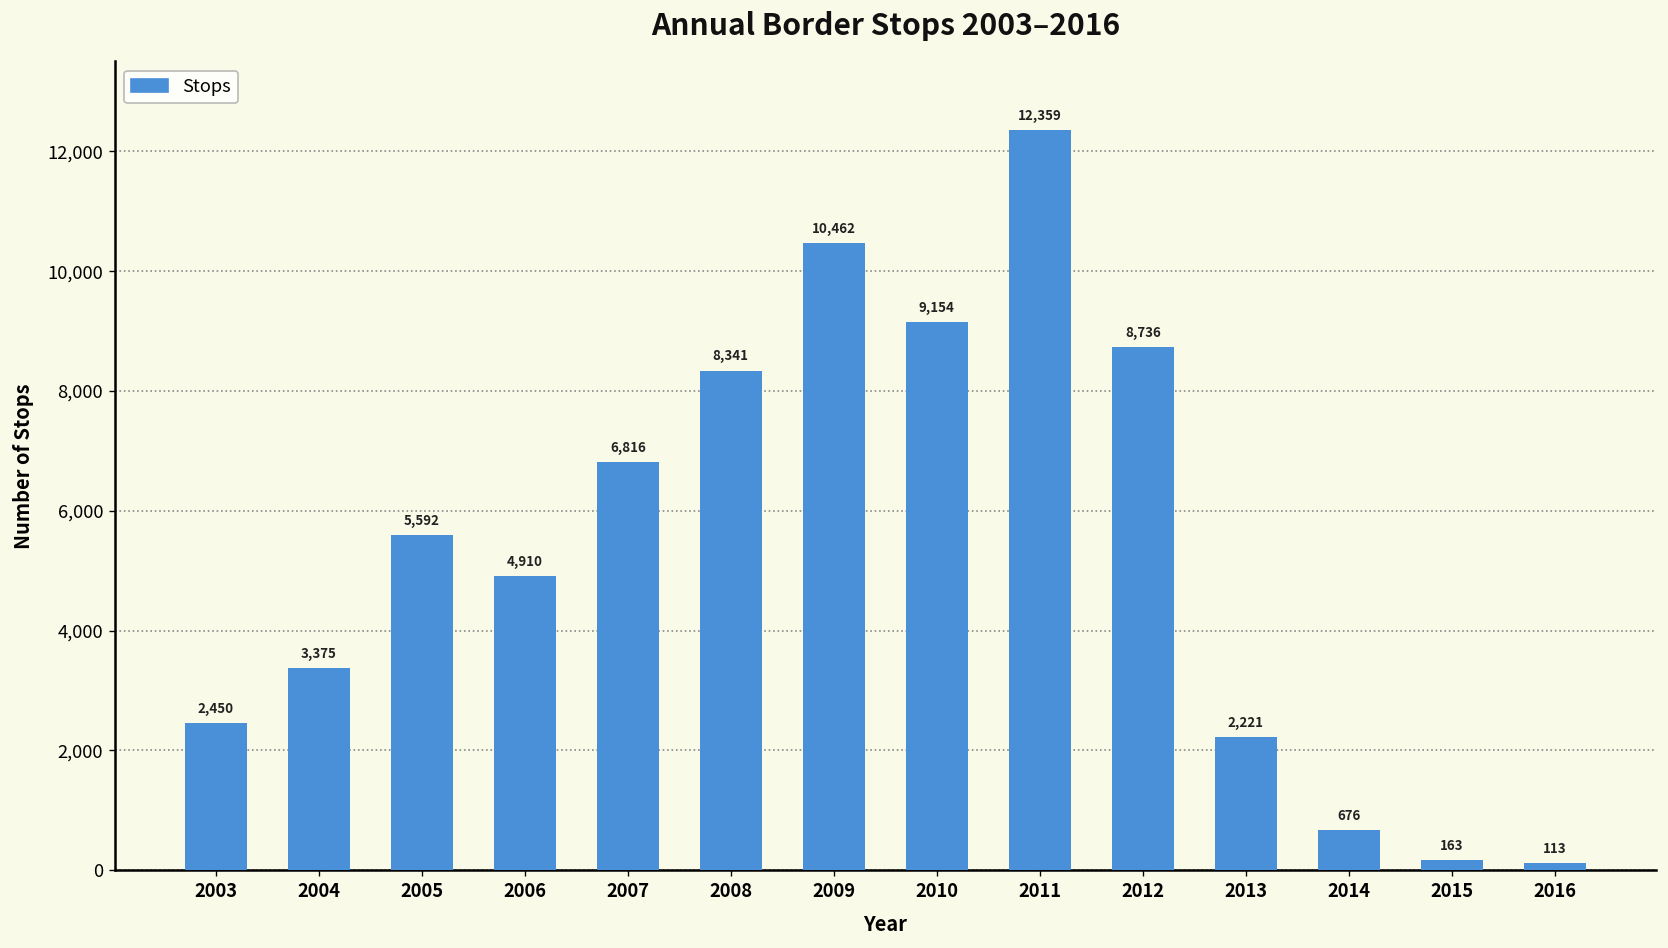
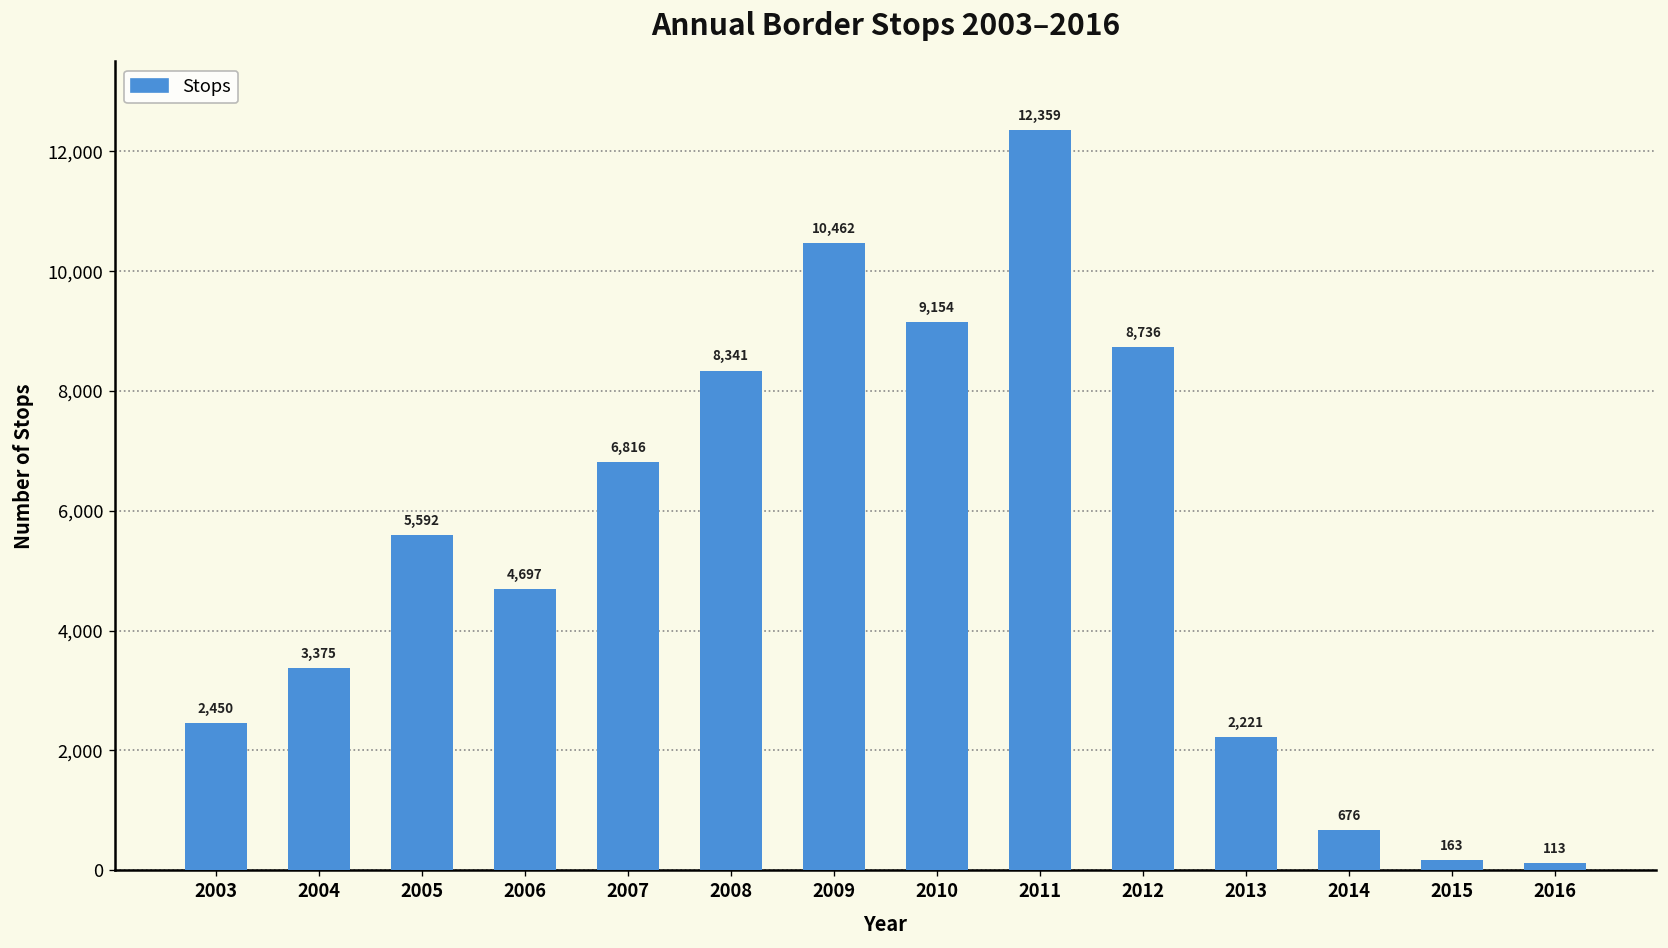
  {
    "2003": "2,450",
    "2004": "3,375",
    "2005": "5,592",
-   "2006": "4,910",
+   "2006": "4,697",
    "2007": "6,816",
    "2008": "8,341",
    "2009": "10,462",
    "2010": "9,154",
    "2011": "12,359",
    "2012": "8,736",
    "2013": "2,221",
    "2014": "676",
    "2015": "163",
    "2016": "113"
  }
